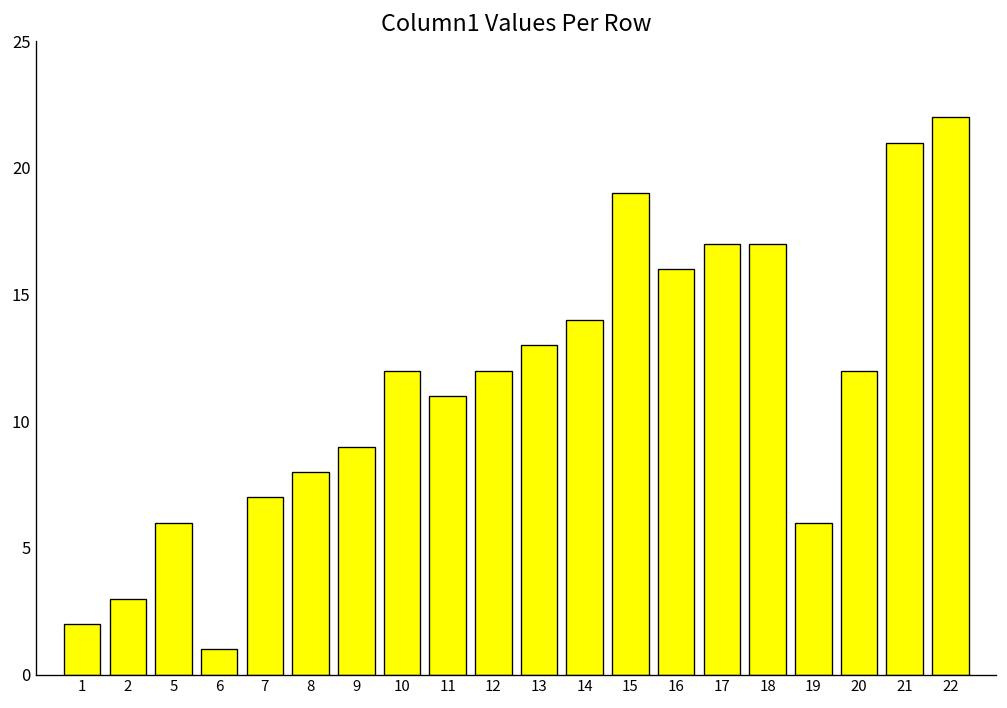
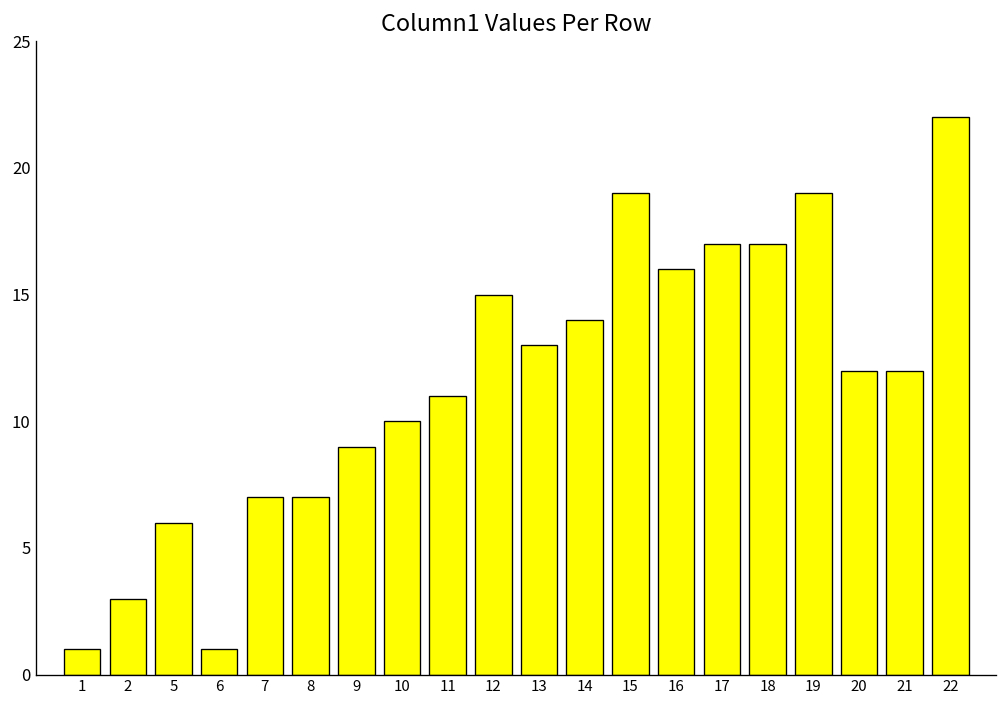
  {
-   "1": 2,
+   "1": 1,
    "2": 3,
    "5": 6,
    "6": 1,
    "7": 7,
-   "8": 8,
+   "8": 7,
    "9": 9,
-   "10": 12,
+   "10": 10,
    "11": 11,
-   "12": 12,
+   "12": 15,
    "13": 13,
    "14": 14,
    "15": 19,
    "16": 16,
    "17": 17,
    "18": 17,
-   "19": 6,
+   "19": 19,
    "20": 12,
-   "21": 21,
+   "21": 12,
    "22": 22
  }
